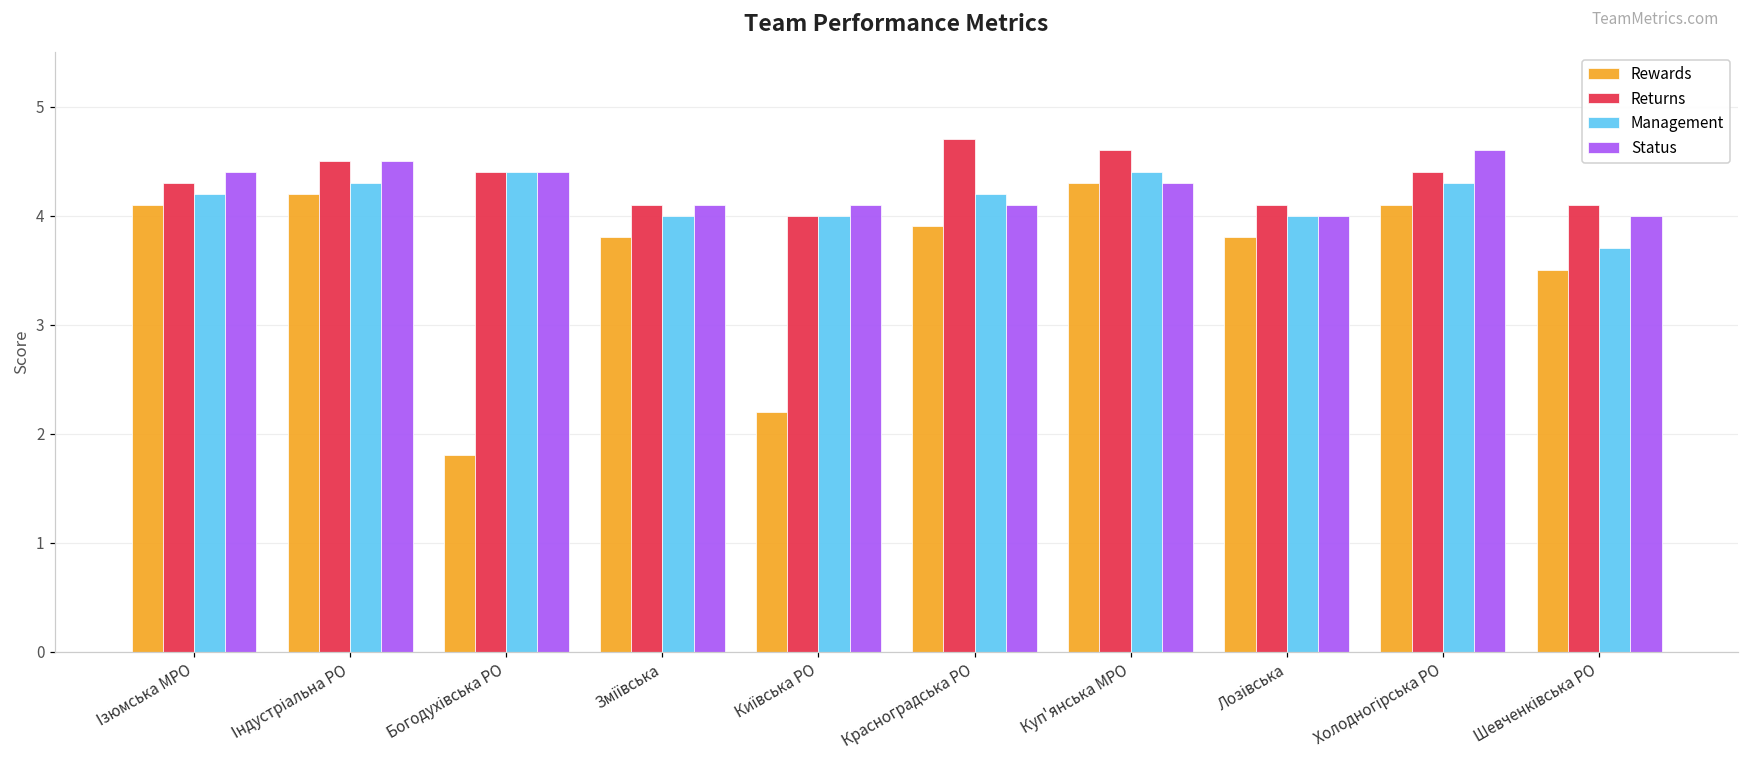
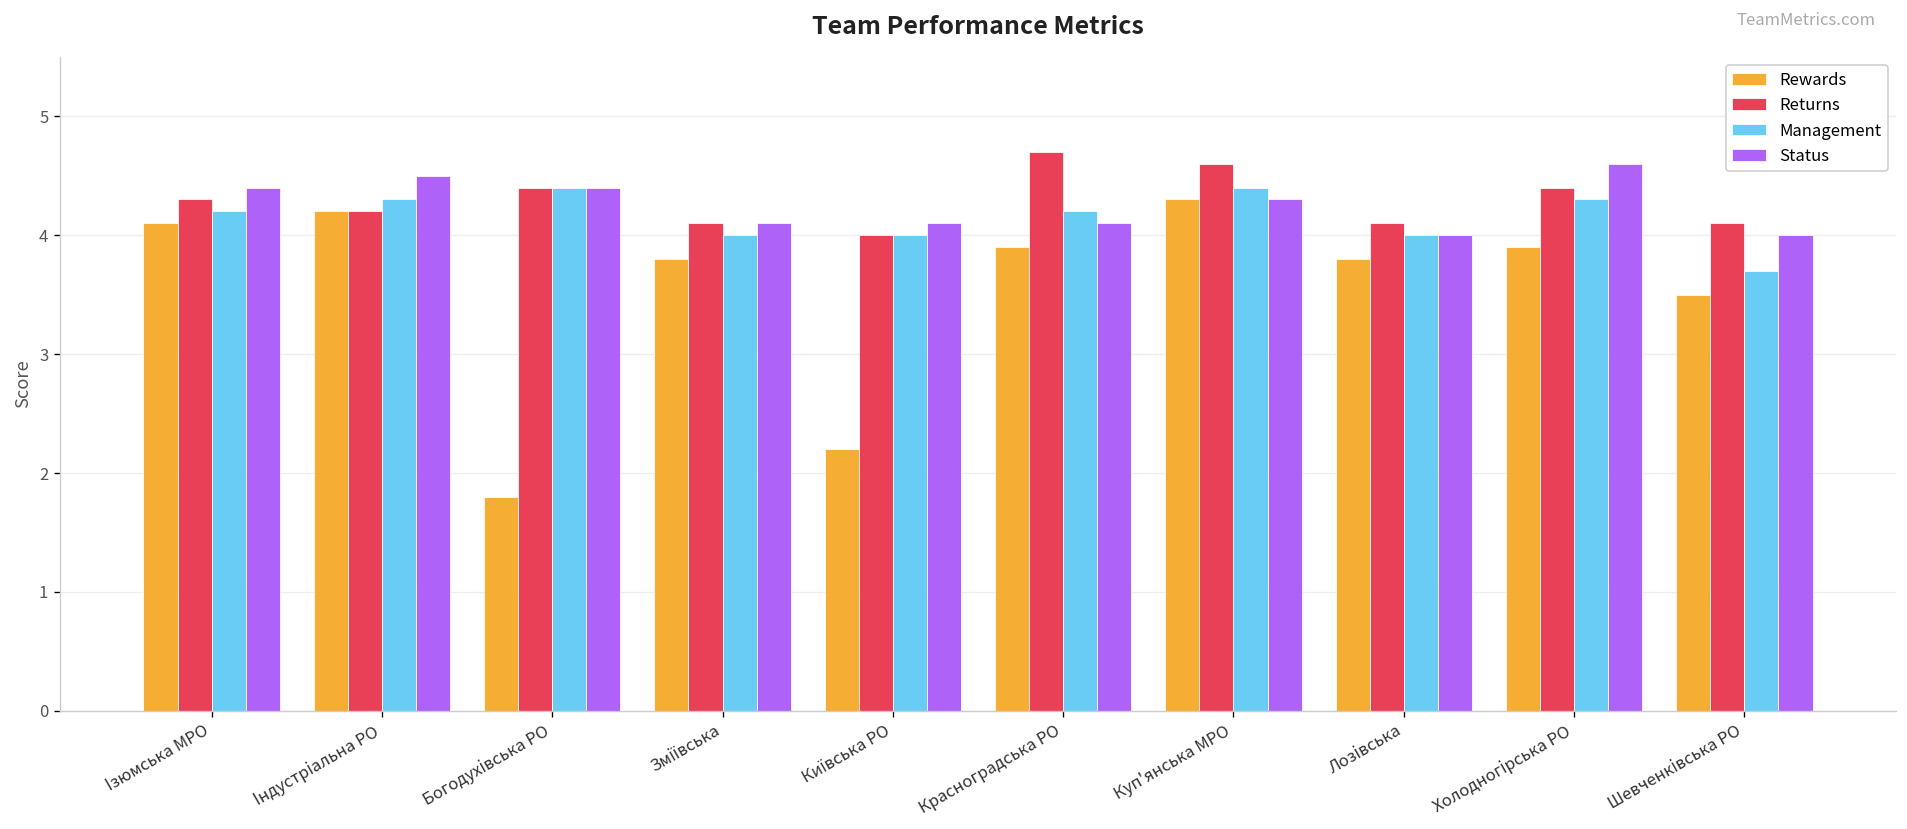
  {
    "Rewards": {
      "Ізюмська МРО": 4.1,
      "Індустріальна РО": 4.2,
      "Богодухівська РО": 1.8,
      "Зміївська": 3.8,
      "Київська РО": 2.2,
      "Красноградська РО": 3.9,
      "Куп'янська МРО": 4.3,
      "Лозівська": 3.8,
-     "Холодногірська РО": 4.1,
+     "Холодногірська РО": 3.9,
      "Шевченківська РО": 3.5
    },
    "Returns": {
      "Ізюмська МРО": 4.3,
-     "Індустріальна РО": 4.5,
+     "Індустріальна РО": 4.2,
      "Богодухівська РО": 4.4,
      "Зміївська": 4.1,
      "Київська РО": 4.0,
      "Красноградська РО": 4.7,
      "Куп'янська МРО": 4.6,
      "Лозівська": 4.1,
      "Холодногірська РО": 4.4,
      "Шевченківська РО": 4.1
    },
    "Management": {
      "Ізюмська МРО": 4.2,
      "Індустріальна РО": 4.3,
      "Богодухівська РО": 4.4,
      "Зміївська": 4.0,
      "Київська РО": 4.0,
      "Красноградська РО": 4.2,
      "Куп'янська МРО": 4.4,
      "Лозівська": 4.0,
      "Холодногірська РО": 4.3,
      "Шевченківська РО": 3.7
    },
    "Status": {
      "Ізюмська МРО": 4.4,
      "Індустріальна РО": 4.5,
      "Богодухівська РО": 4.4,
      "Зміївська": 4.1,
      "Київська РО": 4.1,
      "Красноградська РО": 4.1,
      "Куп'янська МРО": 4.3,
      "Лозівська": 4.0,
      "Холодногірська РО": 4.6,
      "Шевченківська РО": 4.0
    }
  }
